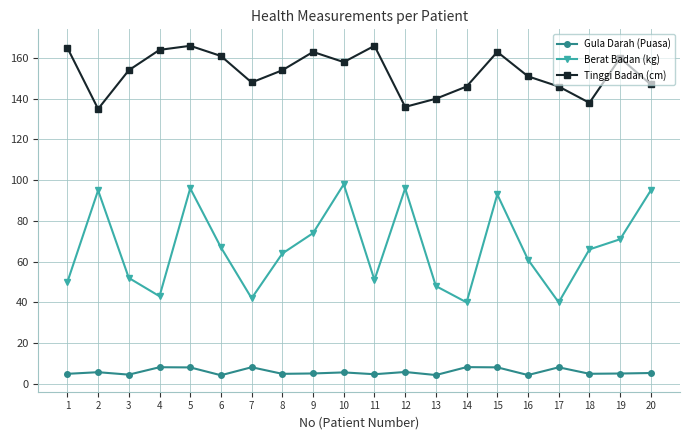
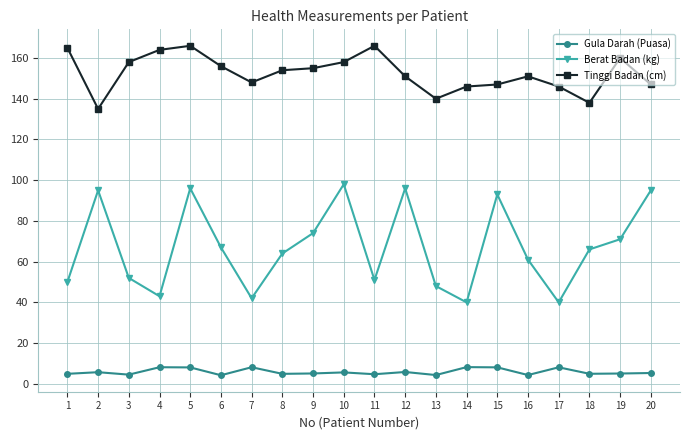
  {
    "Tinggi Badan (cm)": {
      "1": 165,
      "2": 135,
-     "3": 154,
+     "3": 158,
      "4": 164,
      "5": 166,
-     "6": 161,
+     "6": 156,
      "7": 148,
      "8": 154,
-     "9": 163,
+     "9": 155,
      "10": 158,
      "11": 166,
-     "12": 136,
+     "12": 151,
      "13": 140,
      "14": 146,
-     "15": 163,
+     "15": 147,
      "16": 151,
      "17": 146,
      "18": 138
    }
  }
